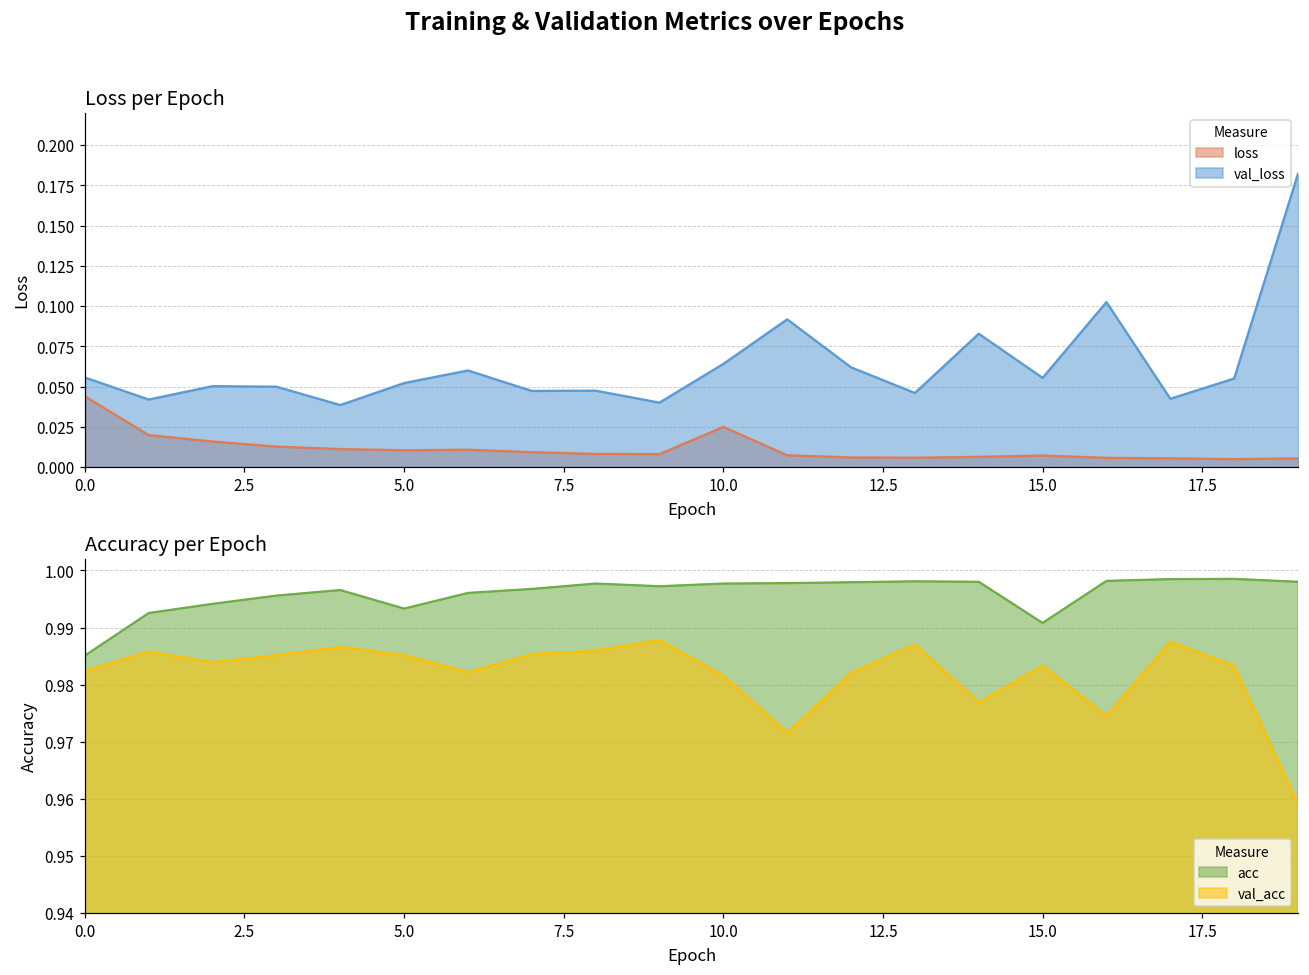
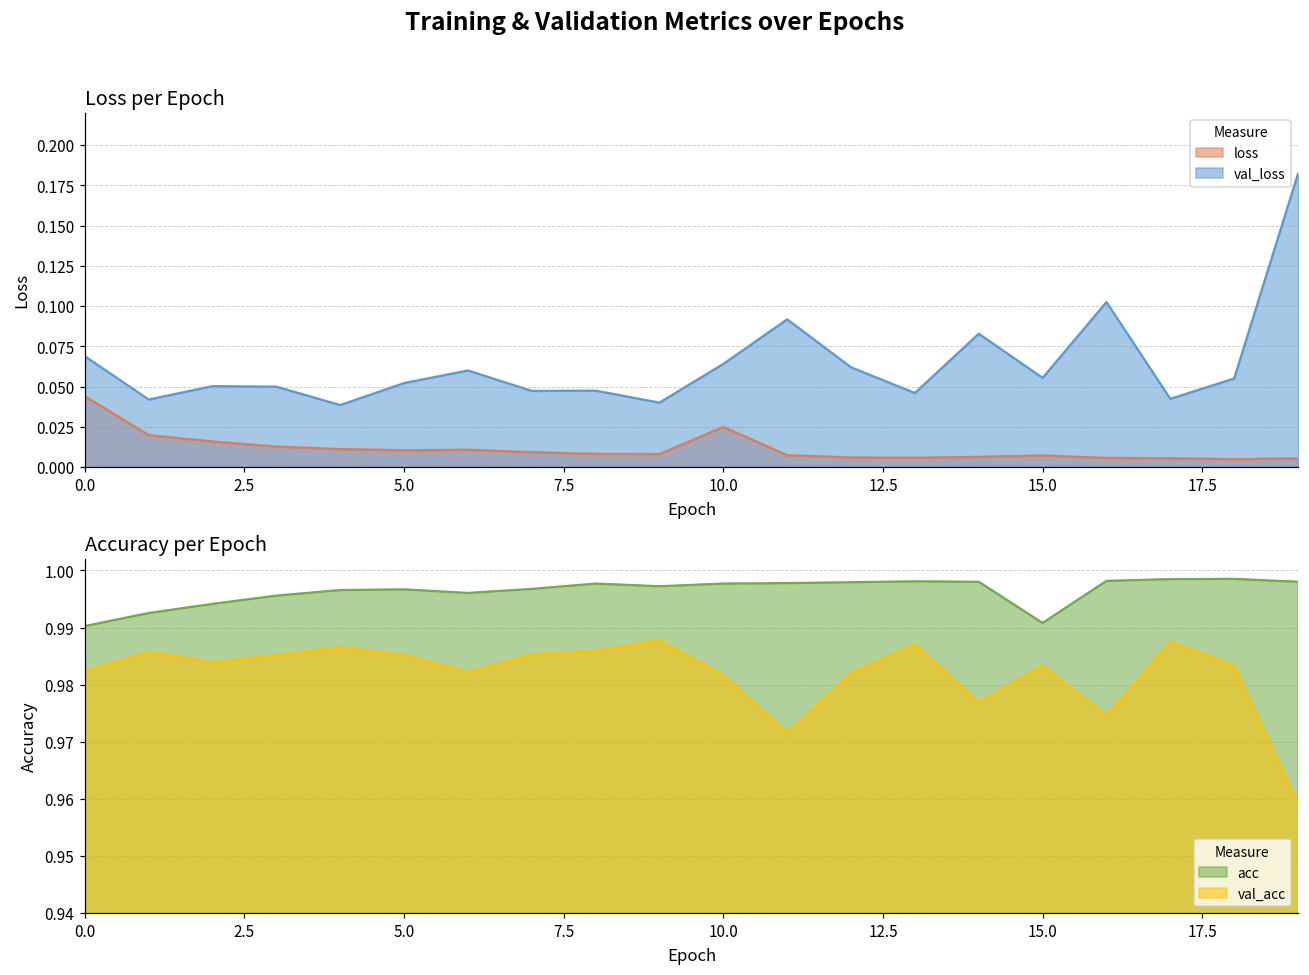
  {
    "Loss per Epoch": {
      "loss": {
        "0.0": 0.044,
        "5.0": 0.010,
        "10.0": 0.025,
        "15.0": 0.007
      },
      "val_loss": {
-       "0.0": 0.056,
+       "0.0": 0.069,
        "5.0": 0.052,
        "10.0": 0.064,
        "15.0": 0.055
      }
    },
    "Accuracy per Epoch": {
      "acc": {
-       "0.0": 0.985,
-       "5.0": 0.993,
+       "0.0": 0.990,
+       "5.0": 0.997,
        "10.0": 0.998,
        "15.0": 0.991
      },
      "val_acc": {
        "0.0": 0.982,
        "5.0": 0.985,
        "10.0": 0.982,
        "15.0": 0.983
      }
    }
  }
